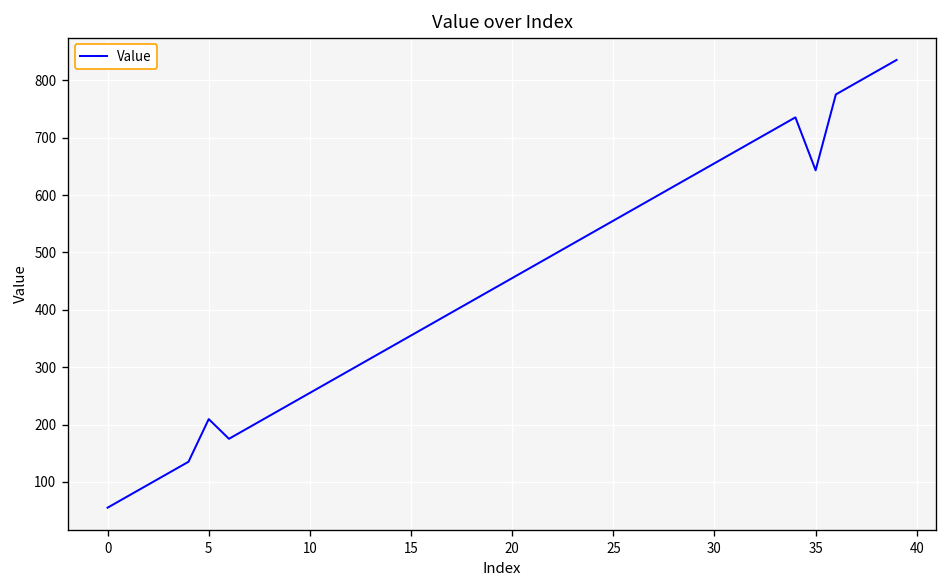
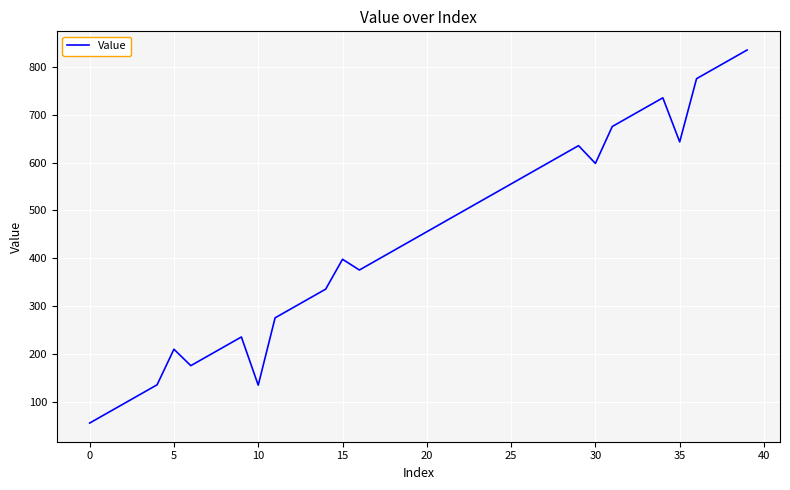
  {
    "0": 60,
    "5": 210,
-   "10": 260,
-   "15": 360,
+   "10": 130,
+   "15": 400,
    "20": 460,
    "25": 560,
-   "30": 660,
+   "30": 600,
    "35": 640
  }
